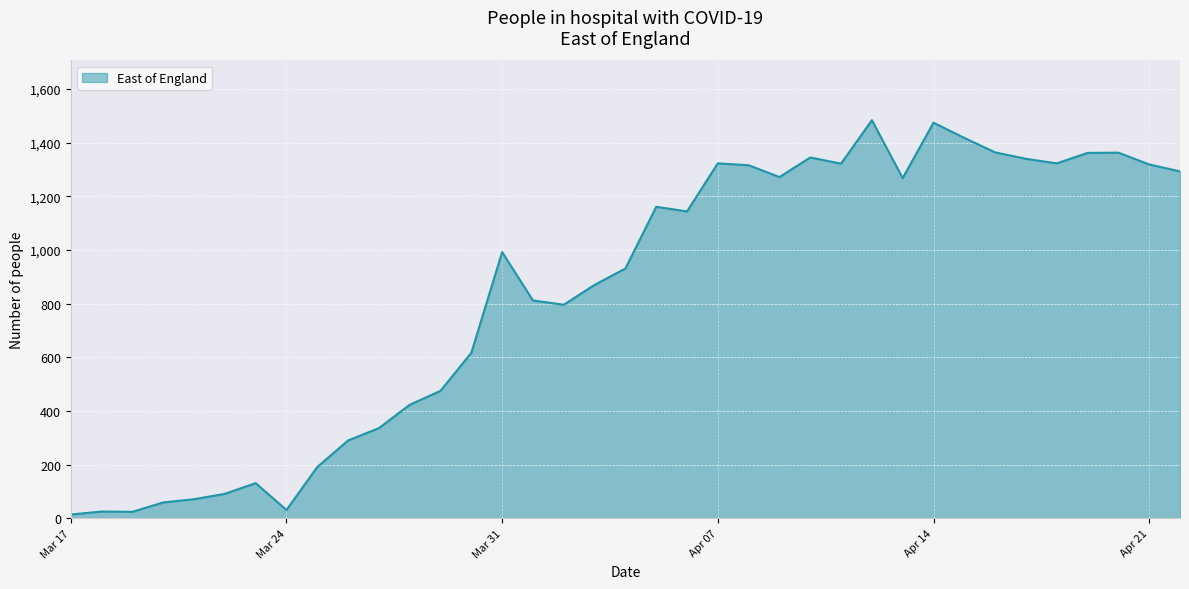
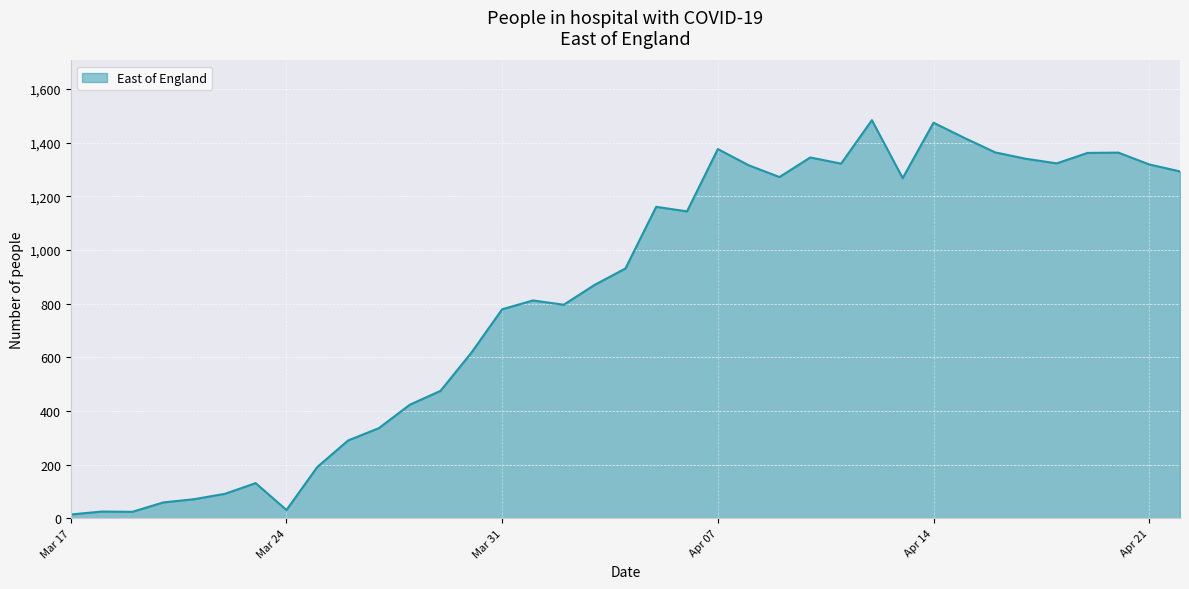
  {
    "Mar 17": "10",
    "Mar 24": "30",
-   "Mar 31": "990",
-   "Apr 07": "1,320",
+   "Mar 31": "780",
+   "Apr 07": "1,380",
    "Apr 14": "1,470",
    "Apr 21": "1,320"
  }
